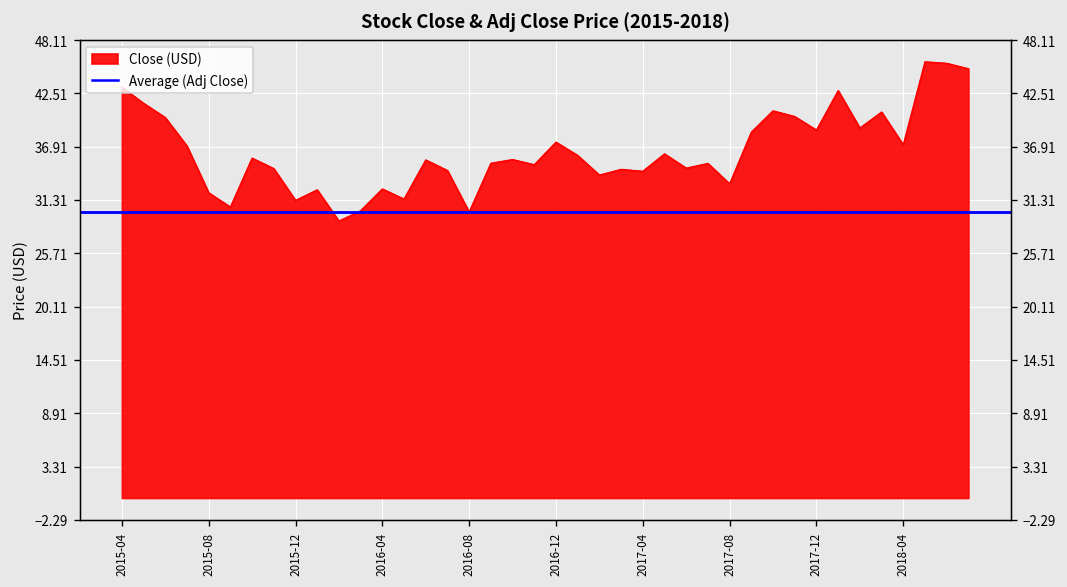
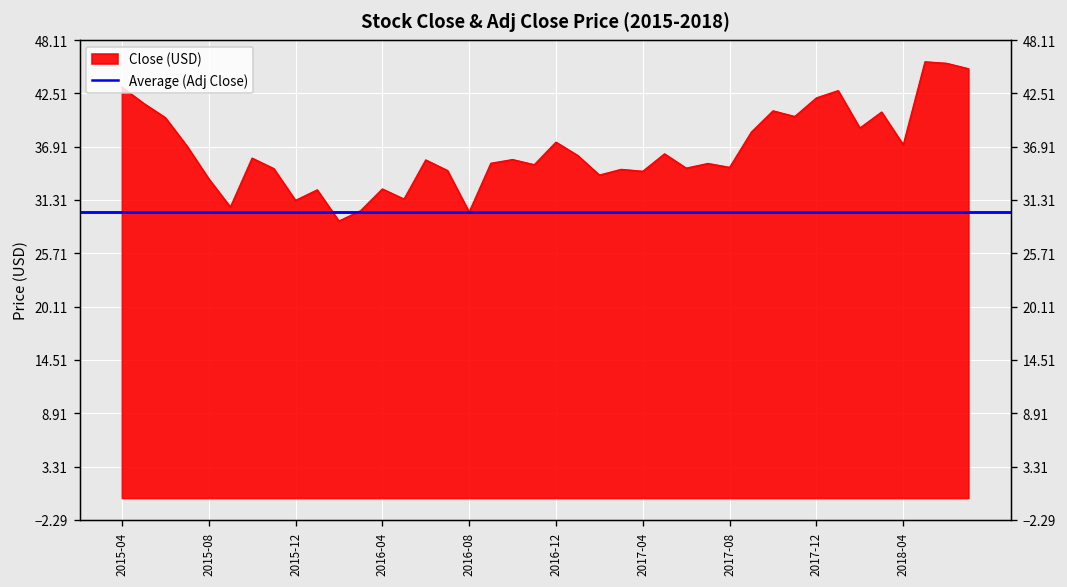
  {
-   "2015-08": 32,
+   "2015-08": 34,
    "2015-12": 31,
    "2016-04": 32,
    "2016-08": 30,
    "2016-12": 37,
    "2017-04": 34,
-   "2017-08": 33,
-   "2017-12": 39,
+   "2017-08": 35,
+   "2017-12": 42,
    "2018-04": 37
  }
